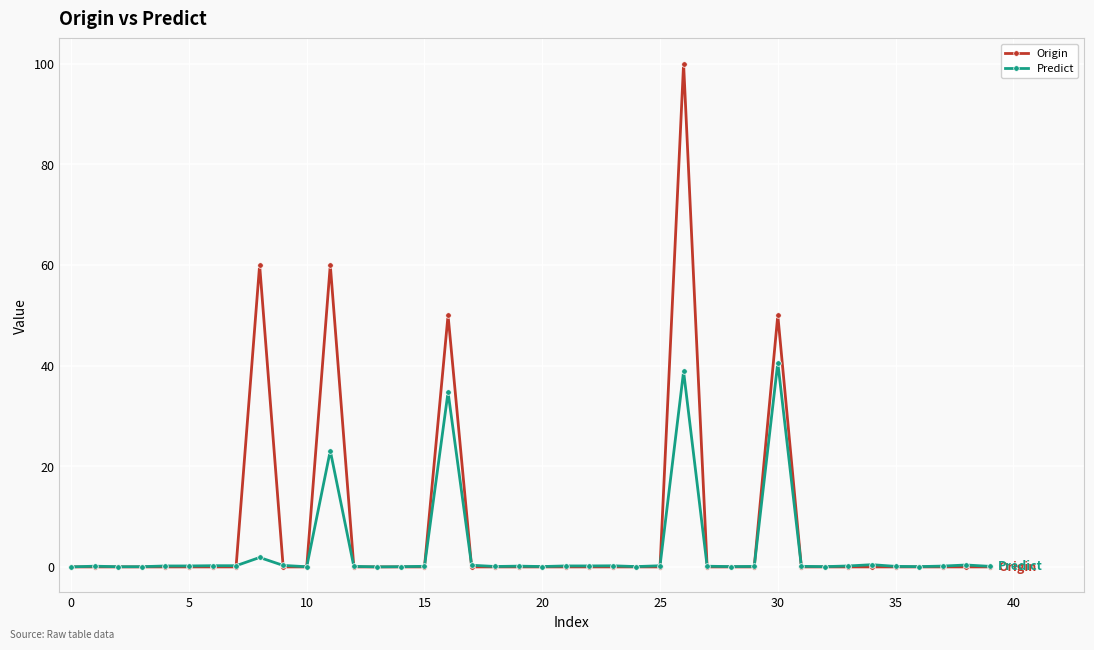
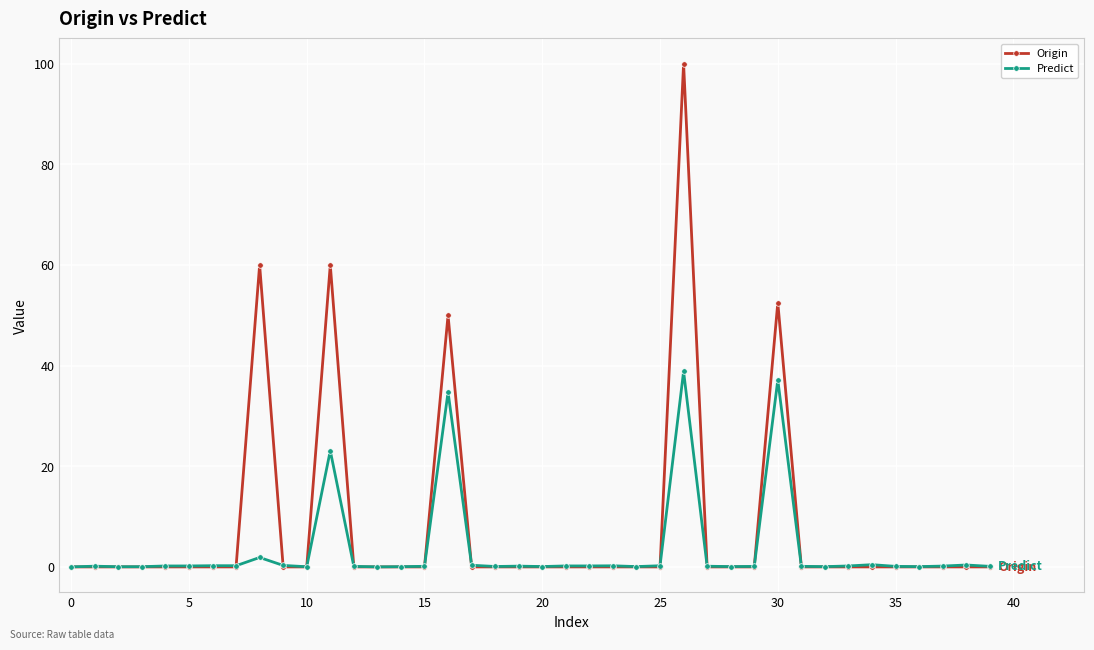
  {
    "Origin": {
-     "30": 50
+     "30": 53
    },
    "Predict": {
-     "30": 41
+     "30": 37
    }
  }
